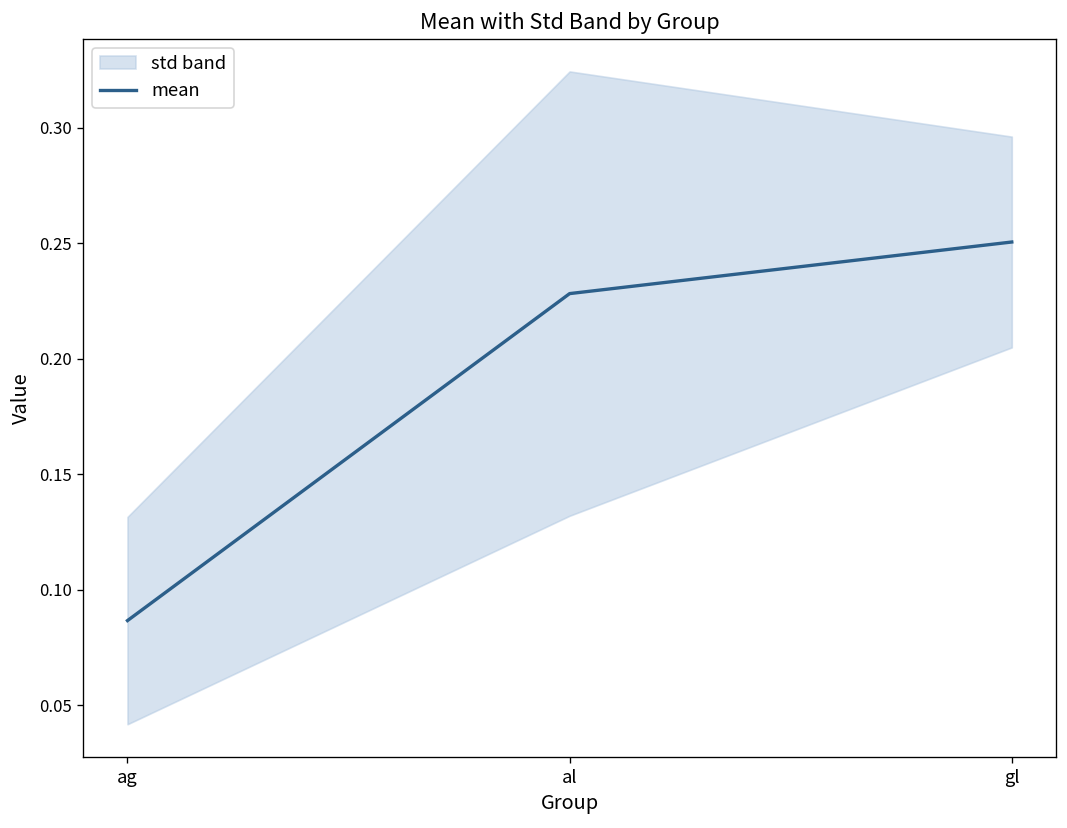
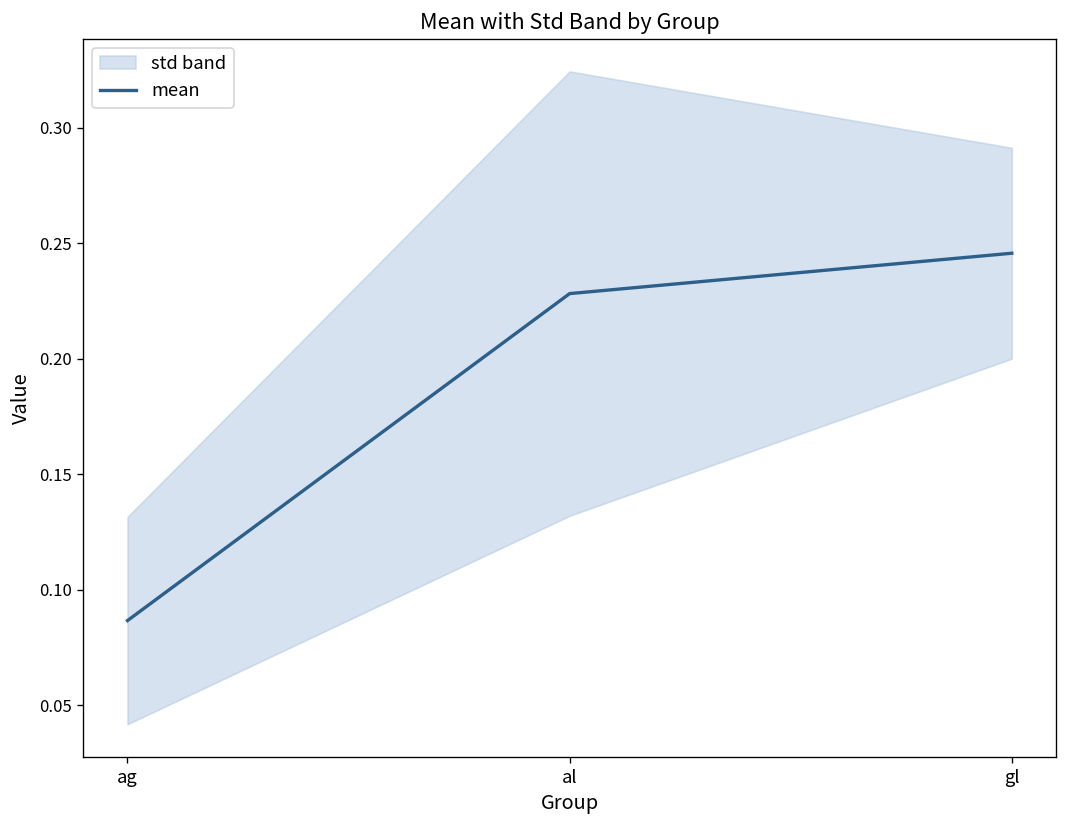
  {
    "mean": {
      "ag": 0.087,
      "al": 0.228,
-     "gl": 0.251
+     "gl": 0.246
    }
  }
